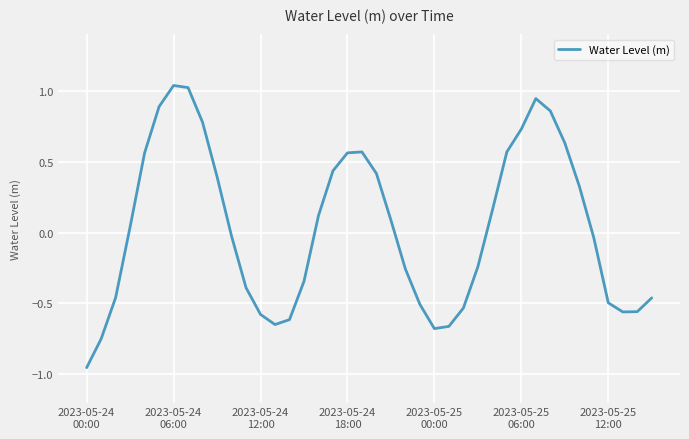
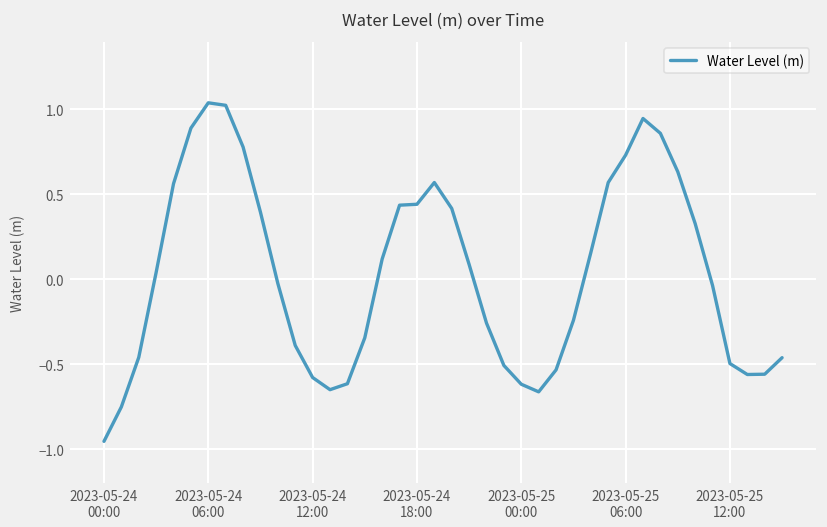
  {
    "2023-05-24 00:00": -0.95,
    "2023-05-24 06:00": 1.04,
    "2023-05-24 12:00": -0.58,
-   "2023-05-24 18:00": 0.56,
-   "2023-05-25 00:00": -0.68,
+   "2023-05-24 18:00": 0.44,
+   "2023-05-25 00:00": -0.62,
    "2023-05-25 06:00": 0.73,
    "2023-05-25 12:00": -0.50
  }
